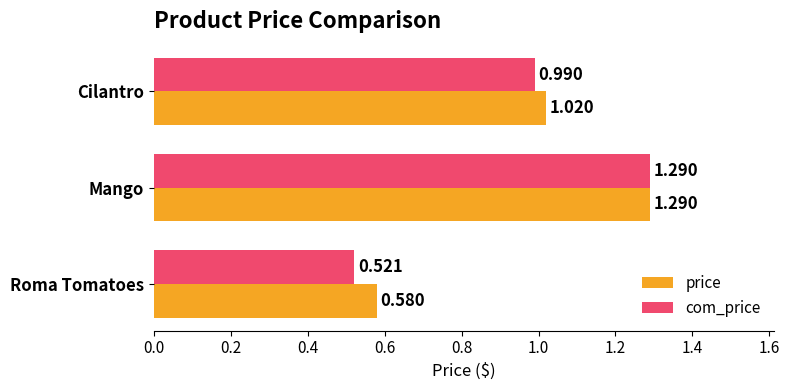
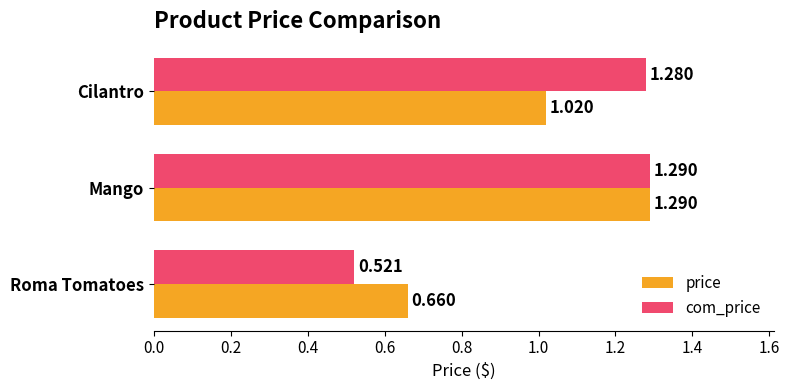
  {
    "price": {
      "Cilantro": 1.020,
      "Mango": 1.290,
-     "Roma Tomatoes": 0.580
+     "Roma Tomatoes": 0.660
    },
    "com_price": {
-     "Cilantro": 0.990,
+     "Cilantro": 1.280,
      "Mango": 1.290,
      "Roma Tomatoes": 0.521
    }
  }
